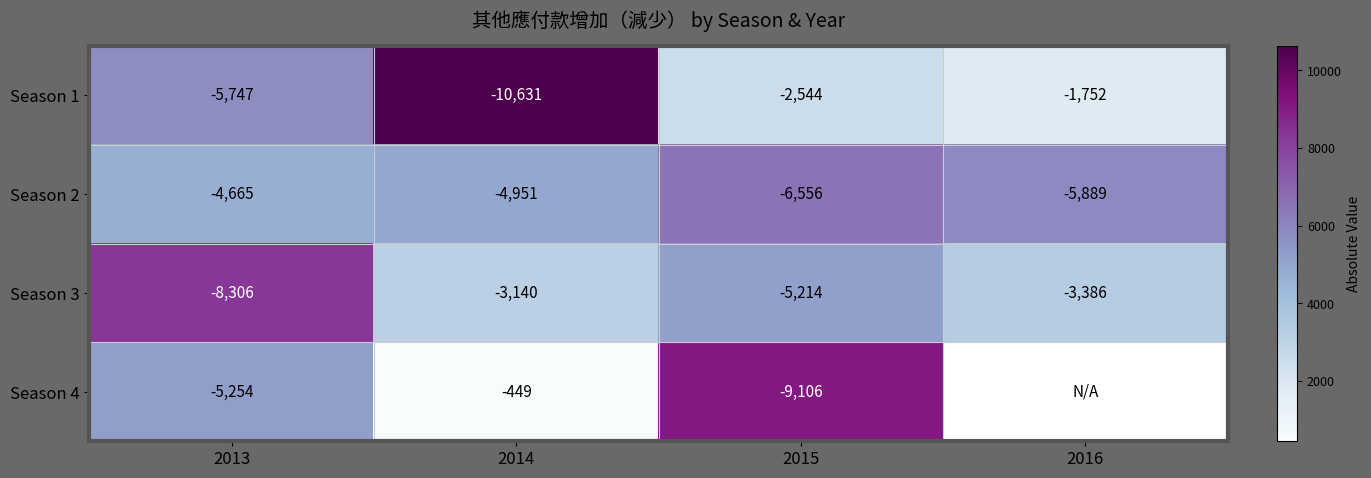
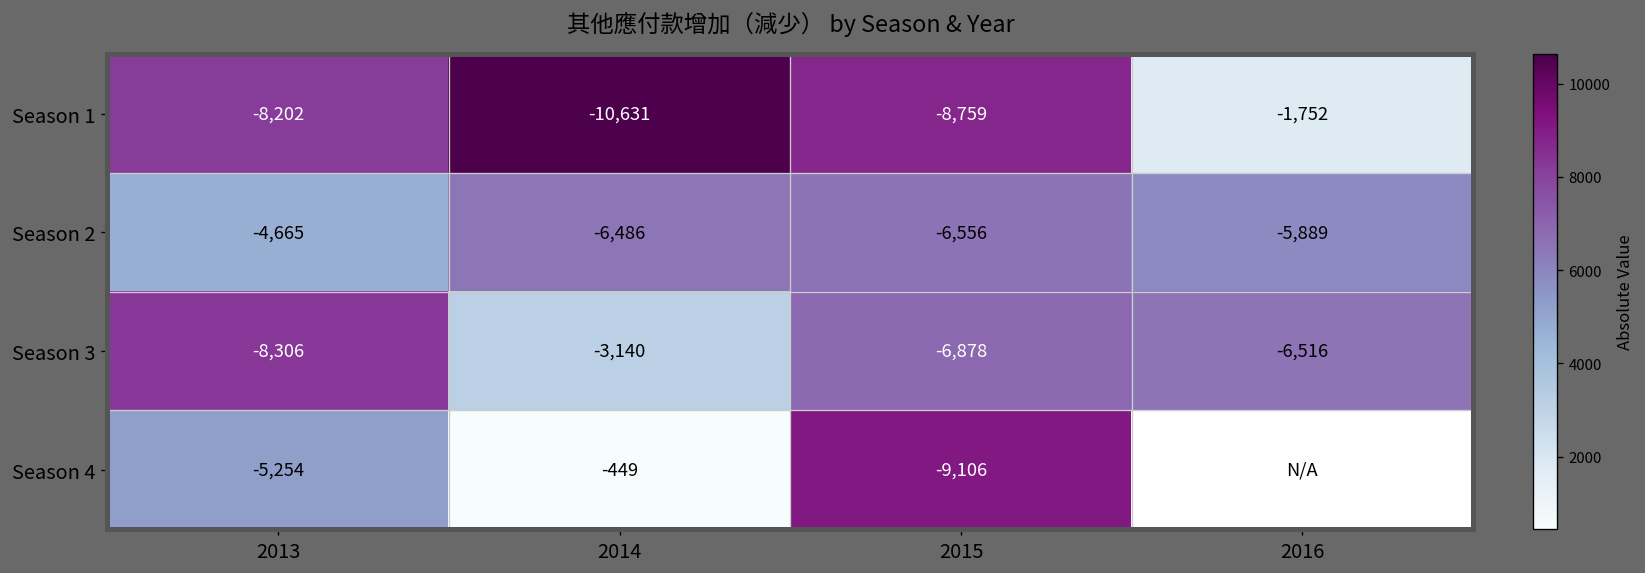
  {
    "Season 1": {
-     "2013": "-5,747",
+     "2013": "-8,202",
      "2014": "-10,631",
-     "2015": "-2,544",
+     "2015": "-8,759",
      "2016": "-1,752"
    },
    "Season 2": {
      "2013": "-4,665",
-     "2014": "-4,951",
+     "2014": "-6,486",
      "2015": "-6,556",
      "2016": "-5,889"
    },
    "Season 3": {
      "2013": "-8,306",
      "2014": "-3,140",
-     "2015": "-5,214",
-     "2016": "-3,386"
+     "2015": "-6,878",
+     "2016": "-6,516"
    },
    "Season 4": {
      "2013": "-5,254",
      "2014": "-449",
      "2015": "-9,106"
    }
  }
